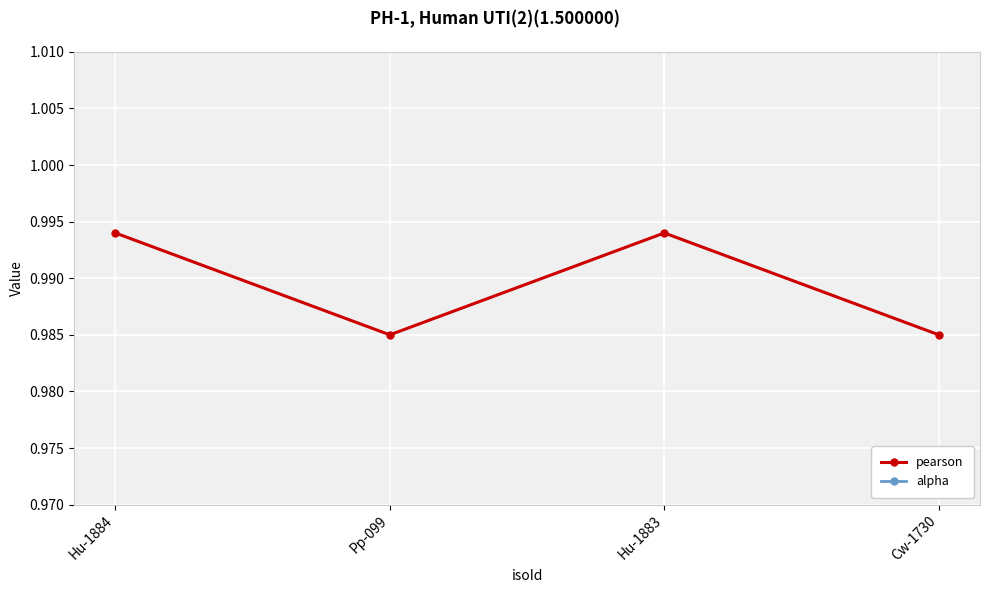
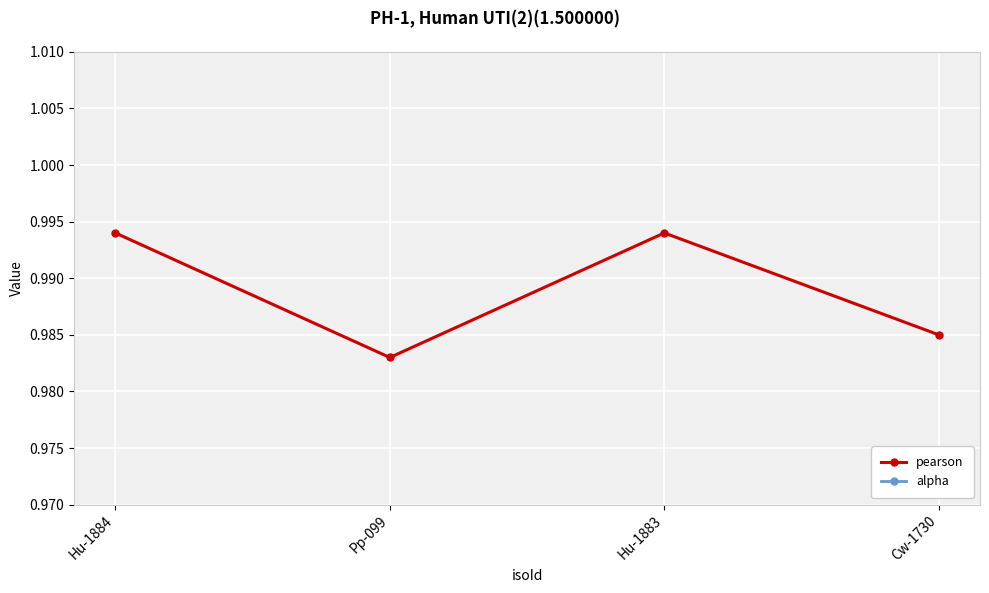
  {
    "pearson": {
      "Hu-1884": 0.994,
-     "Pp-099": 0.985,
+     "Pp-099": 0.983,
      "Hu-1883": 0.994,
      "Cw-1730": 0.985
    }
  }
